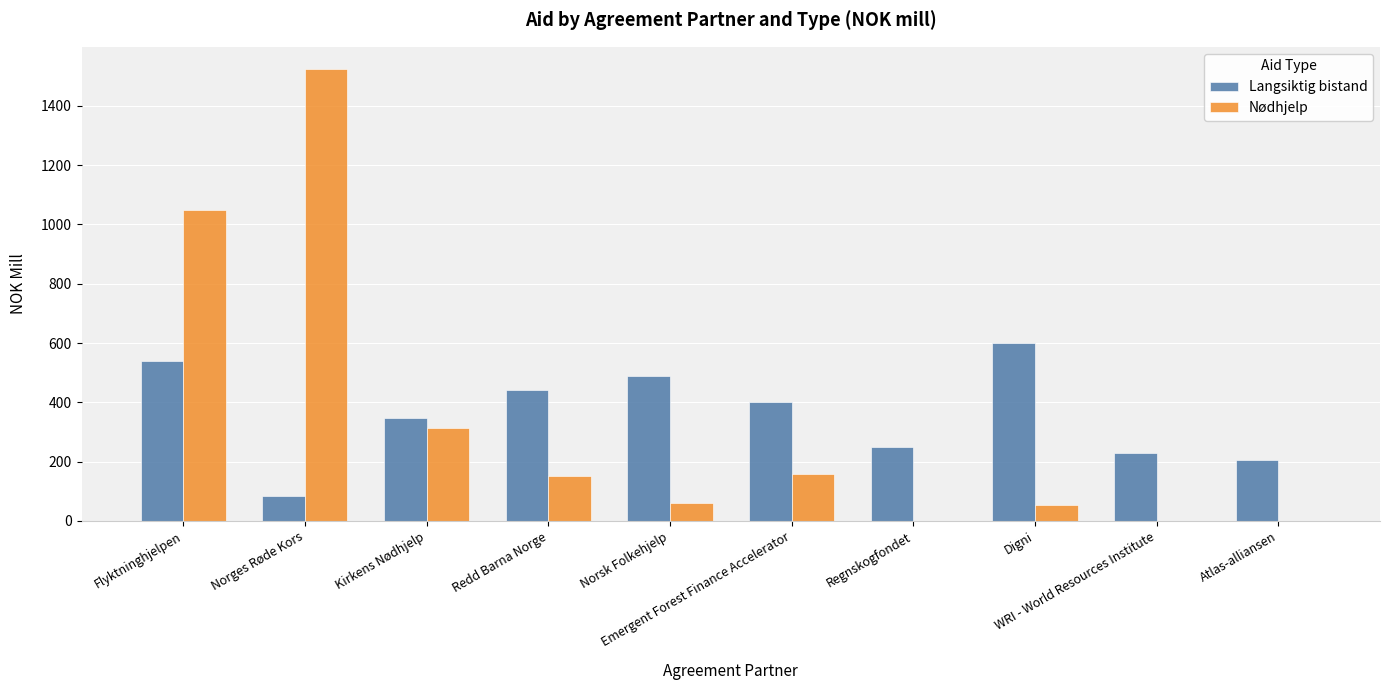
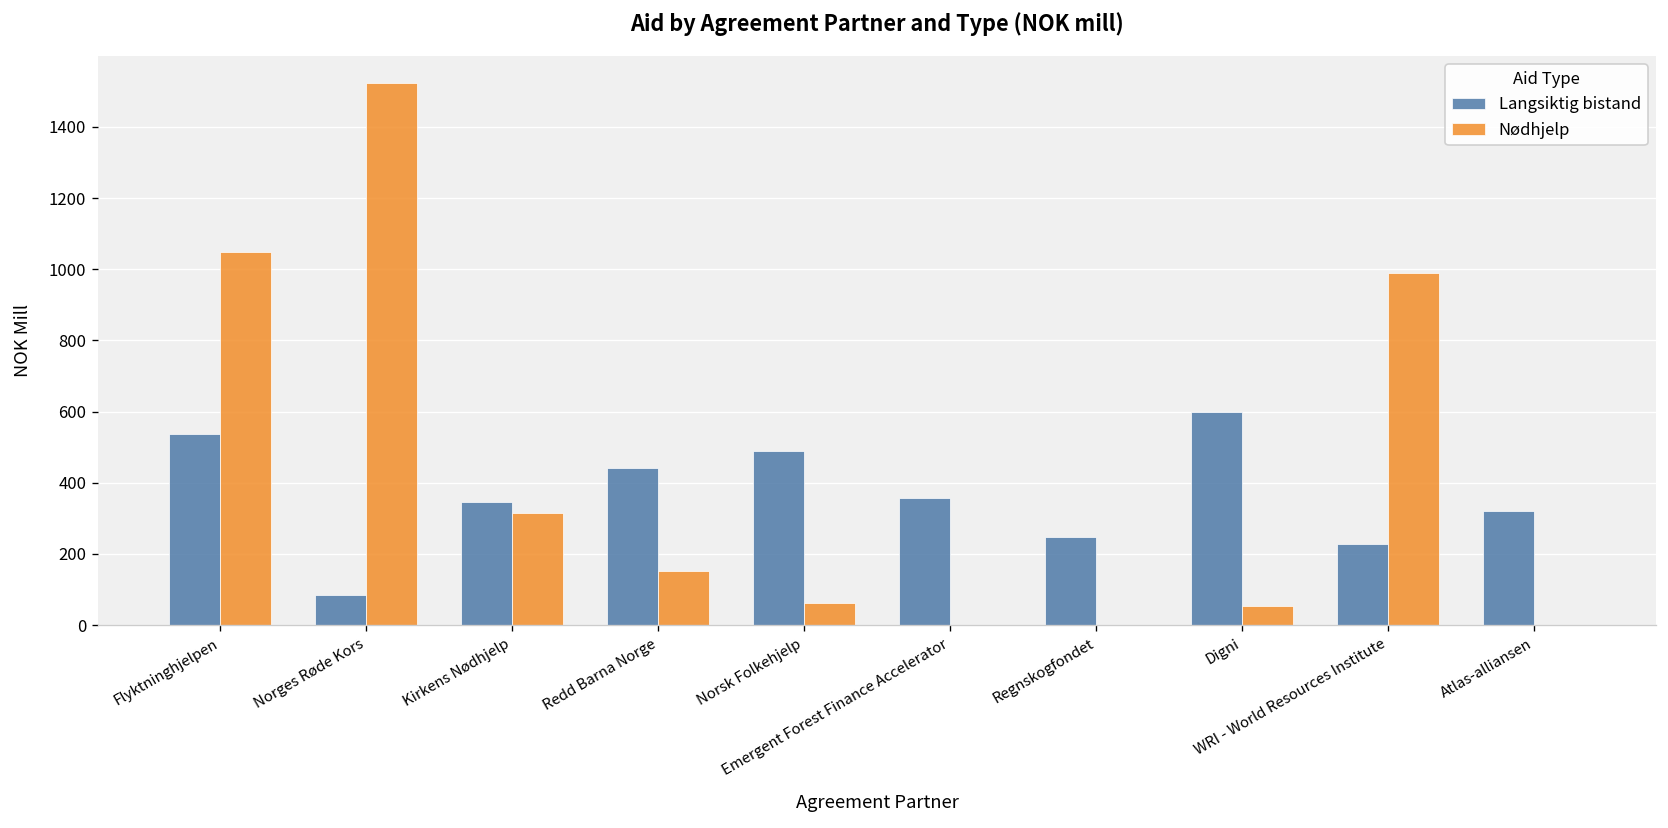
  {
    "Langsiktig bistand": {
      "Flyktninghjelpen": 540,
      "Norges Røde Kors": 80,
      "Kirkens Nødhjelp": 350,
      "Redd Barna Norge": 440,
      "Norsk Folkehjelp": 490,
-     "Emergent Forest Finance Accelerator": 400,
+     "Emergent Forest Finance Accelerator": 360,
      "Regnskogfondet": 250,
      "Digni": 600,
      "WRI - World Resources Institute": 230,
-     "Atlas-alliansen": 210
+     "Atlas-alliansen": 320
    },
    "Nødhjelp": {
      "Flyktninghjelpen": 1050,
      "Norges Røde Kors": 1520,
      "Kirkens Nødhjelp": 310,
      "Redd Barna Norge": 150,
      "Norsk Folkehjelp": 60,
-     "Emergent Forest Finance Accelerator": 160,
+     "Emergent Forest Finance Accelerator": 0,
      "Regnskogfondet": 0,
      "Digni": 60,
-     "WRI - World Resources Institute": 0,
+     "WRI - World Resources Institute": 990,
      "Atlas-alliansen": 0
    }
  }
